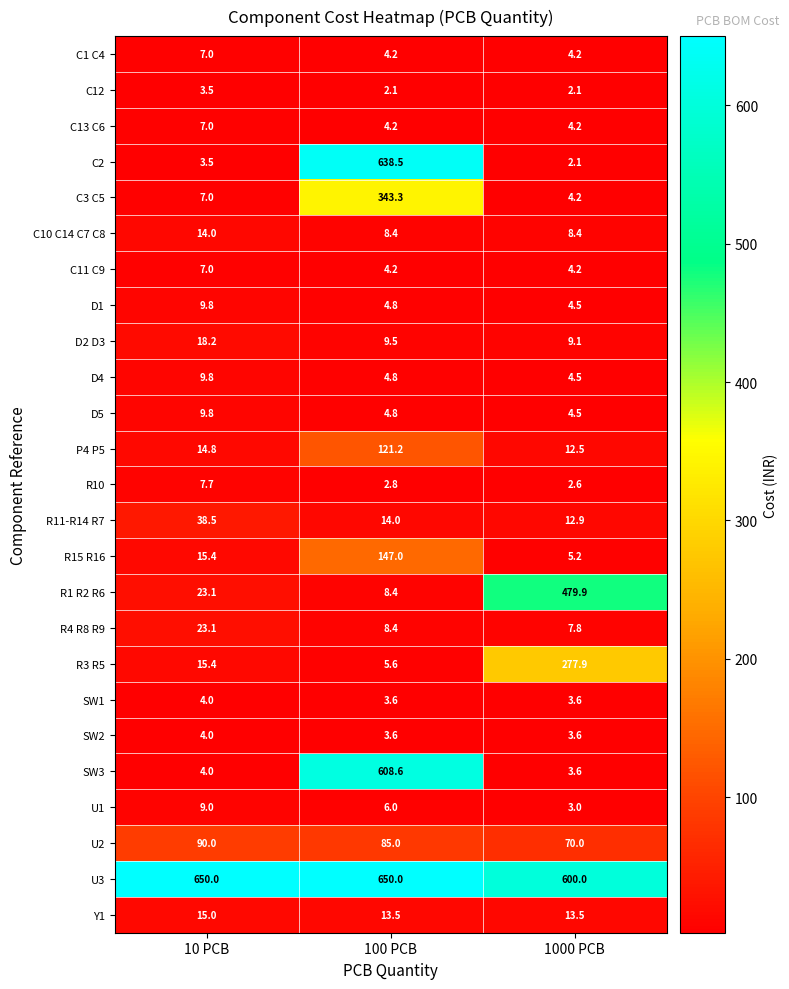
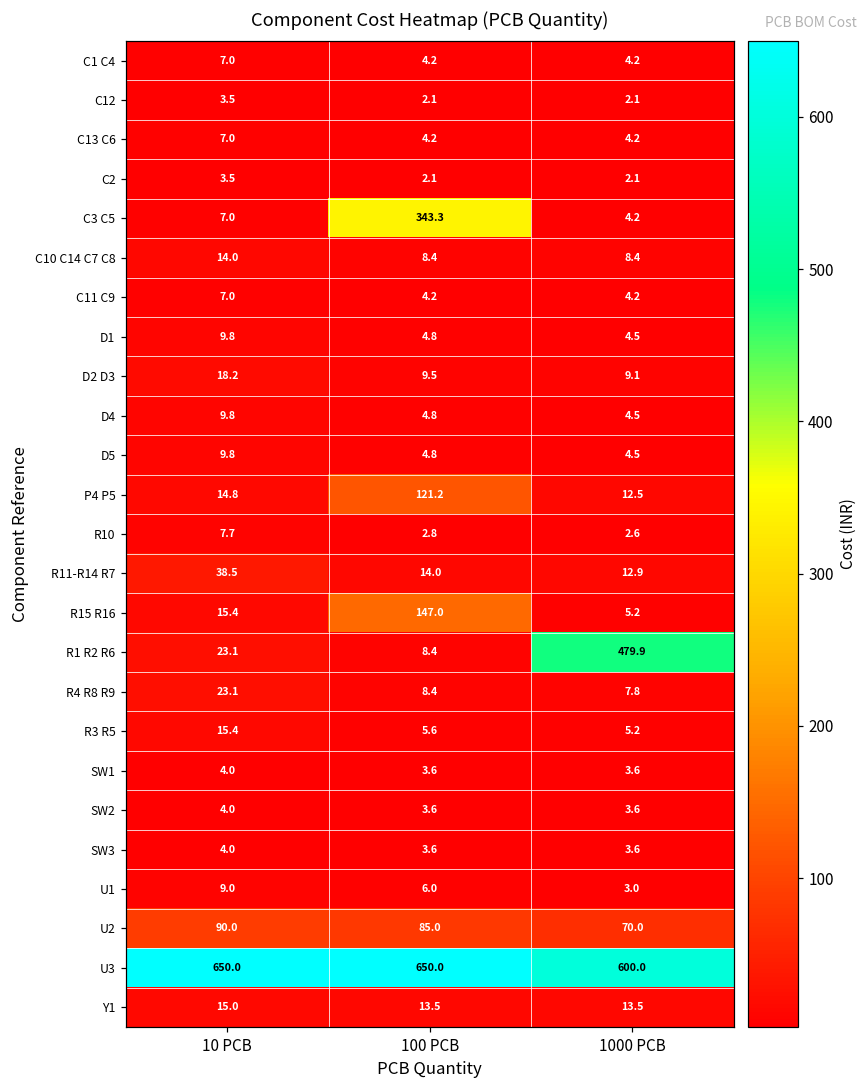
  {
    "C1 C4": {
      "10 PCB": 7.0,
      "100 PCB": 4.2,
      "1000 PCB": 4.2
    },
    "C12": {
      "10 PCB": 3.5,
      "100 PCB": 2.1,
      "1000 PCB": 2.1
    },
    "C13 C6": {
      "10 PCB": 7.0,
      "100 PCB": 4.2,
      "1000 PCB": 4.2
    },
    "C2": {
      "10 PCB": 3.5,
-     "100 PCB": 638.5,
+     "100 PCB": 2.1,
      "1000 PCB": 2.1
    },
    "C3 C5": {
      "10 PCB": 7.0,
      "100 PCB": 343.3,
      "1000 PCB": 4.2
    },
    "C10 C14 C7 C8": {
      "10 PCB": 14.0,
      "100 PCB": 8.4,
      "1000 PCB": 8.4
    },
    "C11 C9": {
      "10 PCB": 7.0,
      "100 PCB": 4.2,
      "1000 PCB": 4.2
    },
    "D1": {
      "10 PCB": 9.8,
      "100 PCB": 4.8,
      "1000 PCB": 4.5
    },
    "D2 D3": {
      "10 PCB": 18.2,
      "100 PCB": 9.5,
      "1000 PCB": 9.1
    },
    "D4": {
      "10 PCB": 9.8,
      "100 PCB": 4.8,
      "1000 PCB": 4.5
    },
    "D5": {
      "10 PCB": 9.8,
      "100 PCB": 4.8,
      "1000 PCB": 4.5
    },
    "P4 P5": {
      "10 PCB": 14.8,
      "100 PCB": 121.2,
      "1000 PCB": 12.5
    },
    "R10": {
      "10 PCB": 7.7,
      "100 PCB": 2.8,
      "1000 PCB": 2.6
    },
    "R11-R14 R7": {
      "10 PCB": 38.5,
      "100 PCB": 14.0,
      "1000 PCB": 12.9
    },
    "R15 R16": {
      "10 PCB": 15.4,
      "100 PCB": 147.0,
      "1000 PCB": 5.2
    },
    "R1 R2 R6": {
      "10 PCB": 23.1,
      "100 PCB": 8.4,
      "1000 PCB": 479.9
    },
    "R4 R8 R9": {
      "10 PCB": 23.1,
      "100 PCB": 8.4,
      "1000 PCB": 7.8
    },
    "R3 R5": {
      "10 PCB": 15.4,
      "100 PCB": 5.6,
-     "1000 PCB": 277.9
+     "1000 PCB": 5.2
    },
    "SW1": {
      "10 PCB": 4.0,
      "100 PCB": 3.6,
      "1000 PCB": 3.6
    },
    "SW2": {
      "10 PCB": 4.0,
      "100 PCB": 3.6,
      "1000 PCB": 3.6
    },
    "SW3": {
      "10 PCB": 4.0,
-     "100 PCB": 608.6,
+     "100 PCB": 3.6,
      "1000 PCB": 3.6
    },
    "U1": {
      "10 PCB": 9.0,
      "100 PCB": 6.0,
      "1000 PCB": 3.0
    },
    "U2": {
      "10 PCB": 90.0,
      "100 PCB": 85.0,
      "1000 PCB": 70.0
    },
    "U3": {
      "10 PCB": 650.0,
      "100 PCB": 650.0,
      "1000 PCB": 600.0
    },
    "Y1": {
      "10 PCB": 15.0,
      "100 PCB": 13.5,
      "1000 PCB": 13.5
    }
  }
